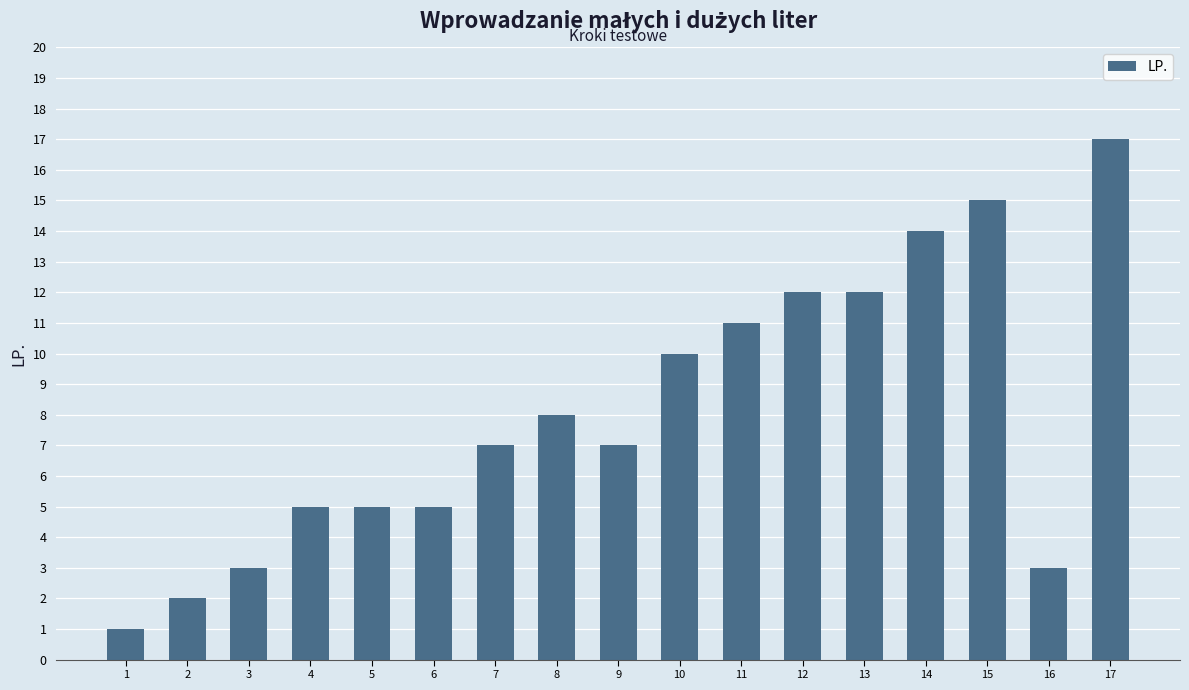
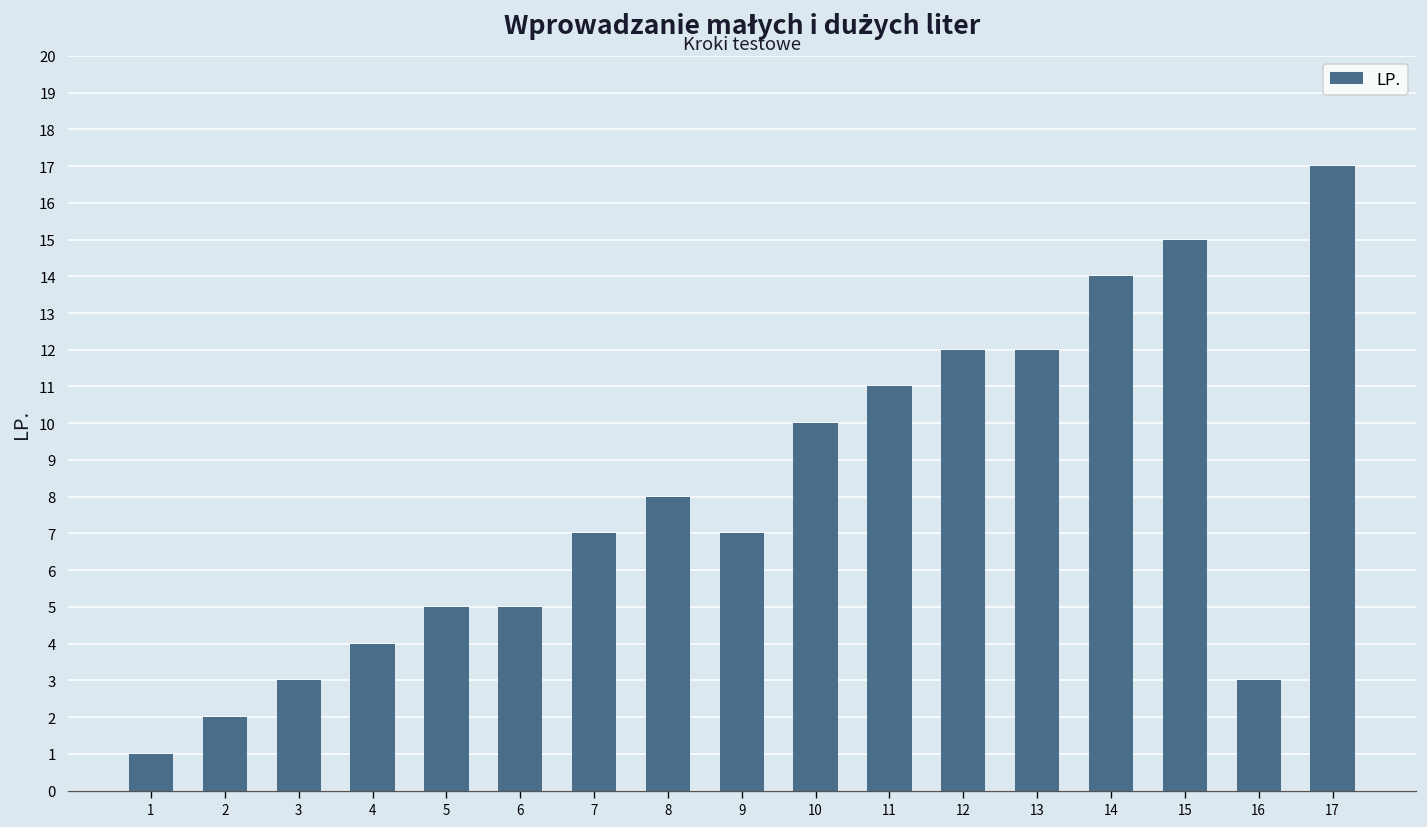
  {
    "1": 1,
    "2": 2,
    "3": 3,
-   "4": 5,
+   "4": 4,
    "5": 5,
    "6": 5,
    "7": 7,
    "8": 8,
    "9": 7,
    "10": 10,
    "11": 11,
    "12": 12,
    "13": 12,
    "14": 14,
    "15": 15,
    "16": 3,
    "17": 17
  }
